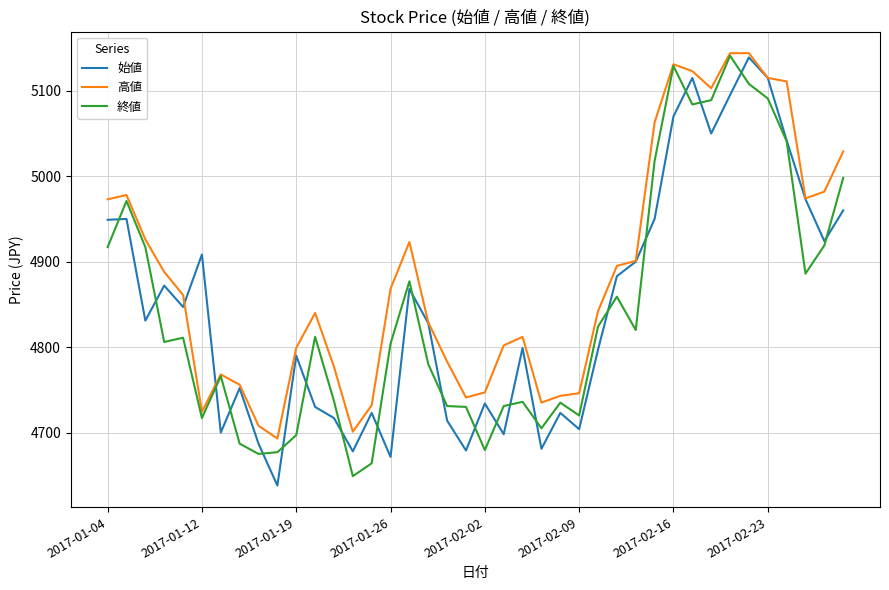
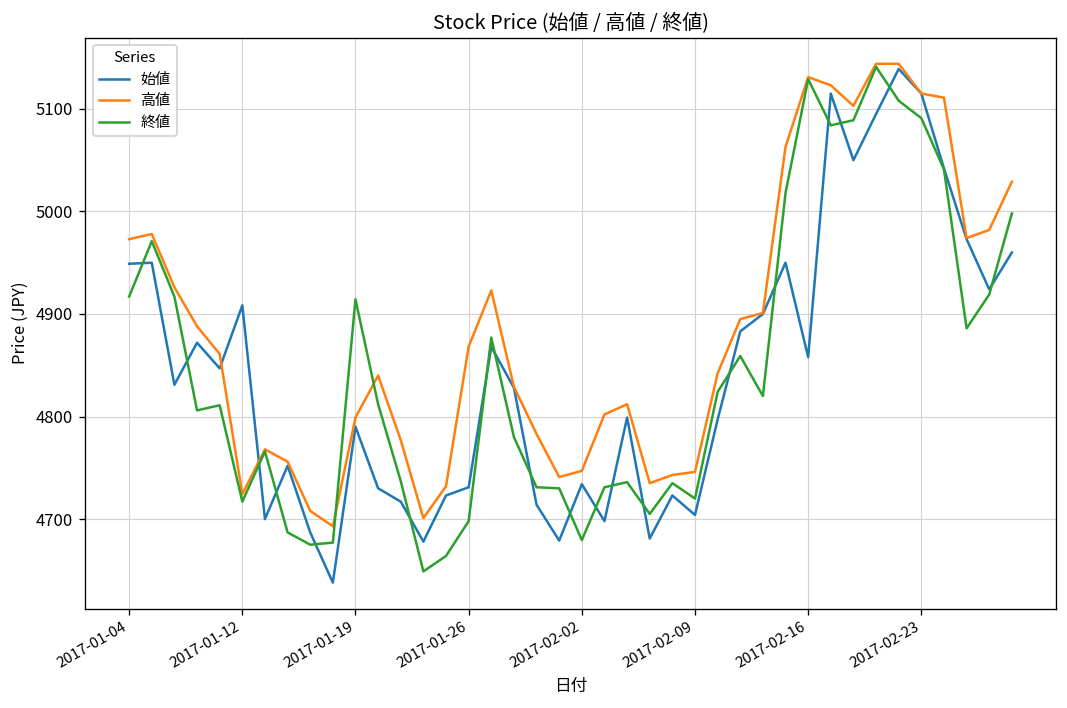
  {
    "始値": {
      "2017-01-04": 4950,
      "2017-01-12": 4910,
      "2017-01-19": 4790,
-     "2017-01-26": 4670,
+     "2017-01-26": 4730,
      "2017-02-02": 4730,
      "2017-02-09": 4700,
-     "2017-02-16": 5070
+     "2017-02-16": 4860
    },
    "高値": {
      "2017-01-04": 4970,
      "2017-01-12": 4720,
      "2017-01-19": 4800,
      "2017-01-26": 4870,
      "2017-02-02": 4750,
      "2017-02-09": 4750
    },
    "終値": {
      "2017-01-04": 4920,
      "2017-01-12": 4720,
-     "2017-01-19": 4700,
-     "2017-01-26": 4800,
+     "2017-01-19": 4910,
+     "2017-01-26": 4700,
      "2017-02-02": 4680,
      "2017-02-09": 4720,
      "2017-02-23": 5090
    }
  }
